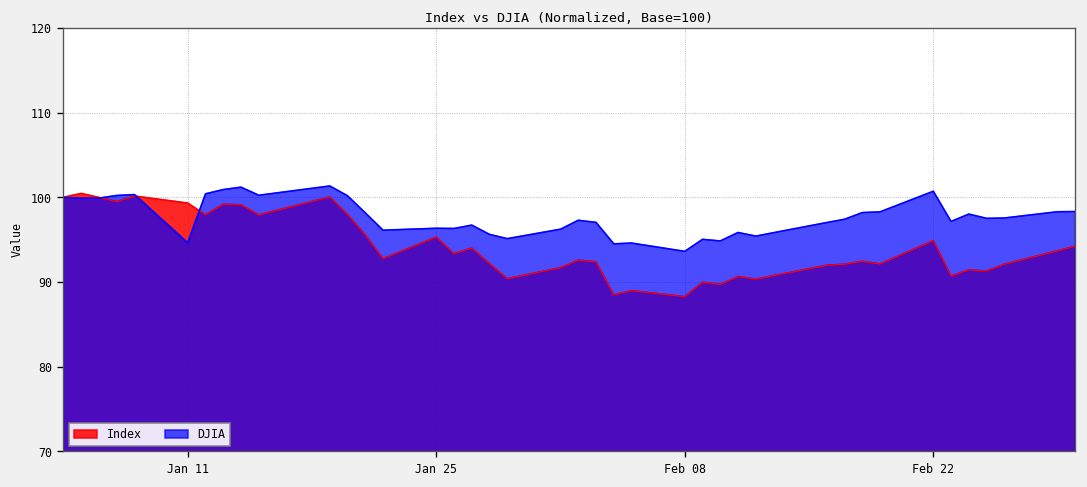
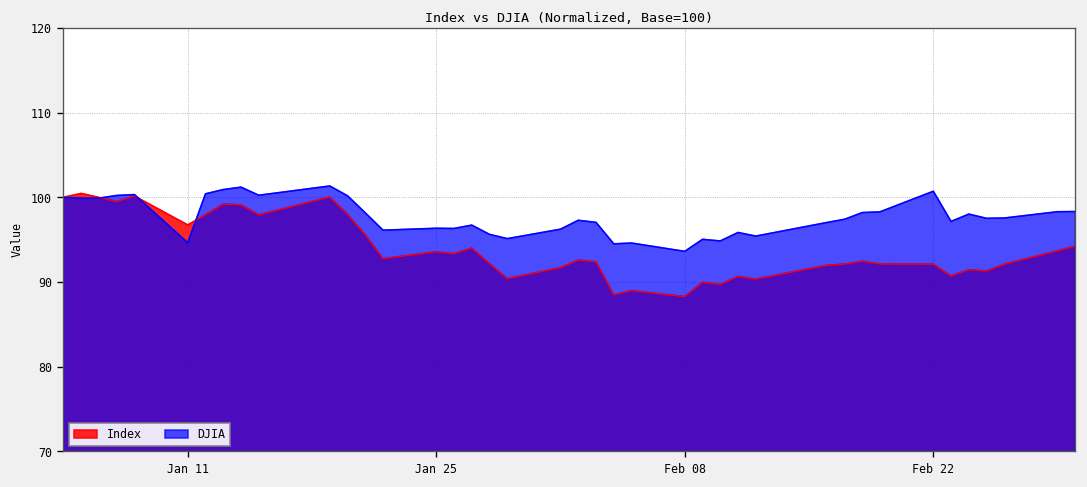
  {
    "Index": {
-     "Jan 11": 99,
-     "Jan 25": 95,
+     "Jan 11": 97,
+     "Jan 25": 94,
      "Feb 08": 88,
-     "Feb 22": 95
+     "Feb 22": 92
    },
    "DJIA": {
      "Jan 11": 95,
      "Jan 25": 96,
      "Feb 08": 94,
      "Feb 22": 101
    }
  }
